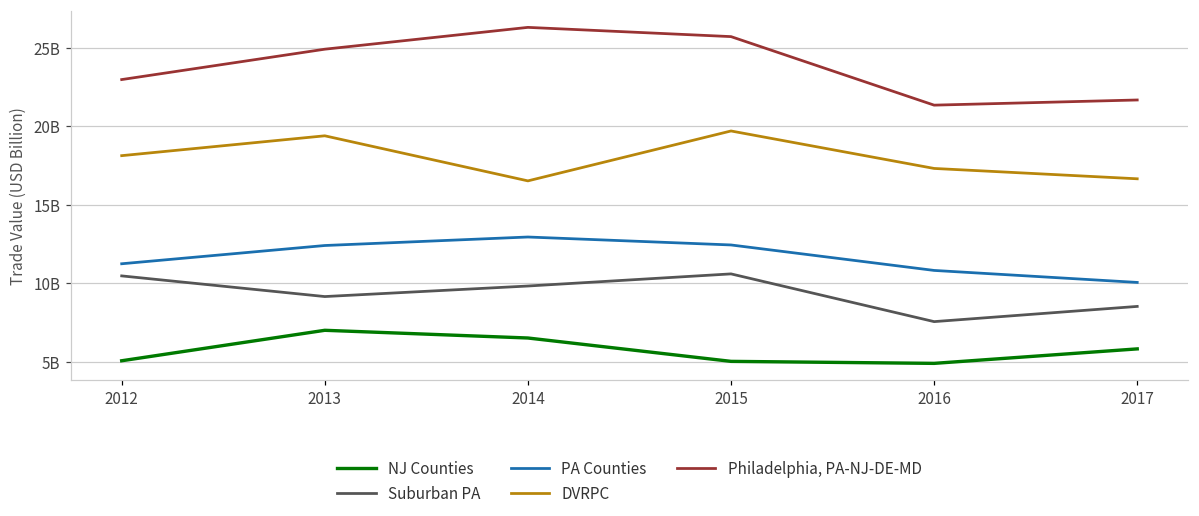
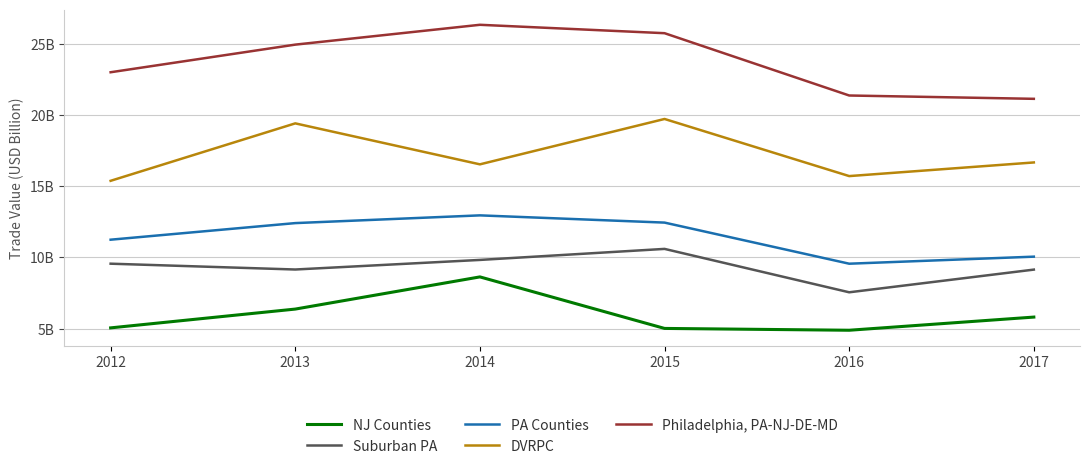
  {
    "NJ Counties": {
      "2012": 5100000000,
-     "2013": 7000000000,
-     "2014": 6500000000,
+     "2013": 6400000000,
+     "2014": 8600000000,
      "2015": 5000000000,
      "2016": 4900000000,
      "2017": 5800000000
    },
    "Suburban PA": {
-     "2012": 10500000000,
+     "2012": 9600000000,
      "2013": 9200000000,
      "2014": 9800000000,
      "2015": 10600000000,
      "2016": 7600000000,
-     "2017": 8500000000
+     "2017": 9100000000
    },
    "PA Counties": {
      "2012": 11200000000,
      "2013": 12400000000,
      "2014": 12900000000,
      "2015": 12400000000,
-     "2016": 10800000000,
+     "2016": 9600000000,
      "2017": 10100000000
    },
    "DVRPC": {
-     "2012": 18100000000,
+     "2012": 15400000000,
      "2013": 19400000000,
      "2014": 16500000000,
      "2015": 19700000000,
-     "2016": 17300000000,
+     "2016": 15700000000,
      "2017": 16700000000
    },
    "Philadelphia, PA-NJ-DE-MD": {
      "2012": 23000000000,
      "2013": 24900000000,
      "2014": 26300000000,
      "2015": 25700000000,
      "2016": 21400000000,
-     "2017": 21700000000
+     "2017": 21100000000
    }
  }
